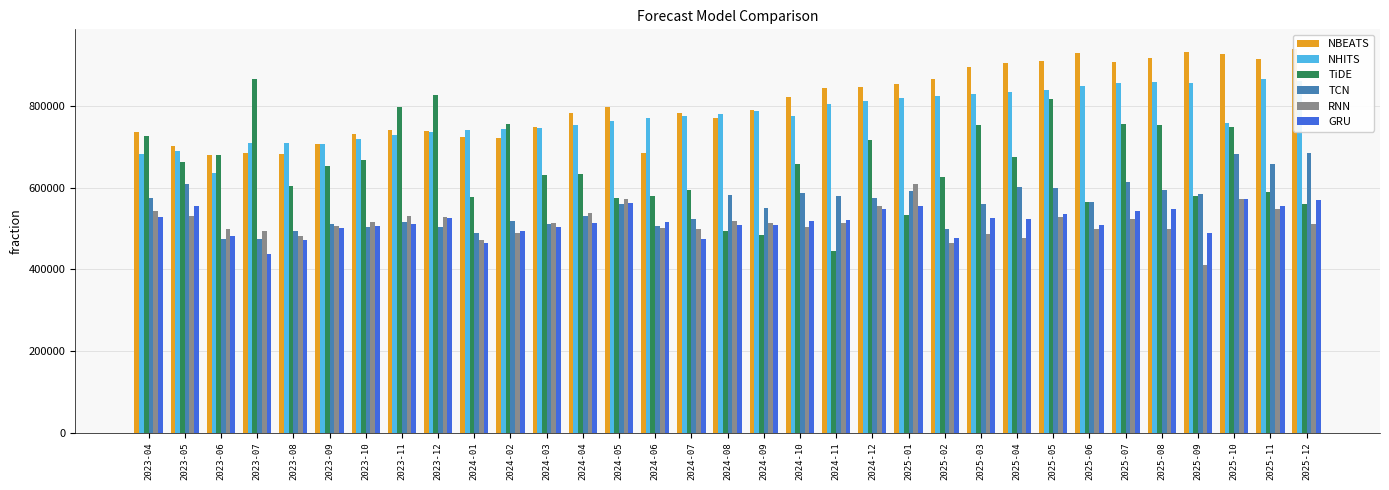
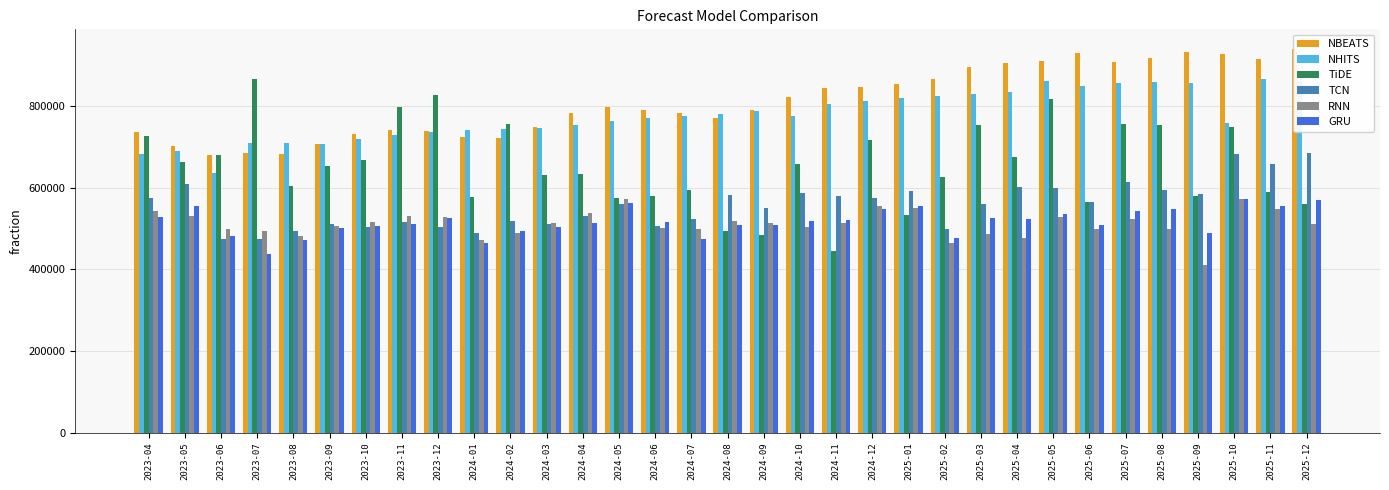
  {
    "NBEATS": {
      "2023-04": 740000,
      "2023-05": 700000,
      "2023-06": 680000,
      "2023-07": 680000,
      "2023-08": 680000,
      "2023-09": 710000,
      "2023-10": 730000,
      "2023-11": 740000,
      "2023-12": 740000,
      "2024-01": 720000,
      "2024-02": 720000,
      "2024-03": 750000,
      "2024-04": 780000,
      "2024-05": 800000,
-     "2024-06": 680000,
+     "2024-06": 790000,
      "2024-07": 780000,
      "2024-08": 770000,
      "2024-09": 790000,
      "2024-10": 820000,
      "2024-11": 840000,
      "2024-12": 850000,
      "2025-01": 850000,
      "2025-02": 870000,
      "2025-03": 900000,
      "2025-04": 910000,
      "2025-05": 910000,
      "2025-06": 930000,
      "2025-07": 910000,
      "2025-08": 920000,
      "2025-09": 930000,
      "2025-10": 930000,
      "2025-11": 910000
    },
    "NHITS": {
      "2023-04": 680000,
      "2023-05": 690000,
      "2023-06": 640000,
      "2023-07": 710000,
      "2023-08": 710000,
      "2023-09": 710000,
      "2023-10": 720000,
      "2023-11": 730000,
      "2023-12": 740000,
      "2024-01": 740000,
      "2024-02": 740000,
      "2024-03": 750000,
      "2024-04": 750000,
      "2024-05": 760000,
      "2024-06": 770000,
      "2024-07": 780000,
      "2024-08": 780000,
      "2024-09": 790000,
      "2024-10": 780000,
      "2024-11": 800000,
      "2024-12": 810000,
      "2025-01": 820000,
      "2025-02": 820000,
      "2025-03": 830000,
      "2025-04": 830000,
-     "2025-05": 840000,
+     "2025-05": 860000,
      "2025-06": 850000,
      "2025-07": 860000,
      "2025-08": 860000,
      "2025-09": 860000,
      "2025-10": 760000,
      "2025-11": 870000
    },
    "TiDE": {
      "2023-04": 730000,
      "2023-05": 660000,
      "2023-06": 680000,
      "2023-07": 870000,
      "2023-08": 600000,
      "2023-09": 650000,
      "2023-10": 670000,
      "2023-11": 800000,
      "2023-12": 830000,
      "2024-01": 580000,
      "2024-02": 760000,
      "2024-03": 630000,
      "2024-04": 630000,
      "2024-05": 570000,
      "2024-06": 580000,
      "2024-07": 590000,
      "2024-08": 490000,
      "2024-09": 480000,
      "2024-10": 660000,
      "2024-11": 450000,
      "2024-12": 720000,
      "2025-01": 530000,
      "2025-02": 630000,
      "2025-03": 750000,
      "2025-04": 670000,
      "2025-05": 820000,
      "2025-06": 570000,
      "2025-07": 760000,
      "2025-08": 750000,
      "2025-09": 580000,
      "2025-10": 750000,
      "2025-11": 590000,
      "2025-12": 560000
    },
    "RNN": {
      "2023-04": 540000,
      "2023-05": 530000,
      "2023-06": 500000,
      "2023-07": 490000,
      "2023-08": 480000,
      "2023-09": 510000,
      "2023-10": 520000,
      "2023-11": 530000,
      "2023-12": 530000,
      "2024-01": 470000,
      "2024-02": 490000,
      "2024-03": 510000,
      "2024-04": 540000,
      "2024-05": 570000,
      "2024-06": 500000,
      "2024-07": 500000,
      "2024-08": 520000,
      "2024-09": 510000,
      "2024-10": 500000,
      "2024-11": 510000,
      "2024-12": 550000,
-     "2025-01": 610000,
+     "2025-01": 550000,
      "2025-02": 460000,
      "2025-03": 490000,
      "2025-04": 480000,
      "2025-05": 530000,
      "2025-06": 500000,
      "2025-07": 520000,
      "2025-08": 500000,
      "2025-09": 410000,
      "2025-10": 570000,
      "2025-11": 550000,
      "2025-12": 510000
    }
  }
